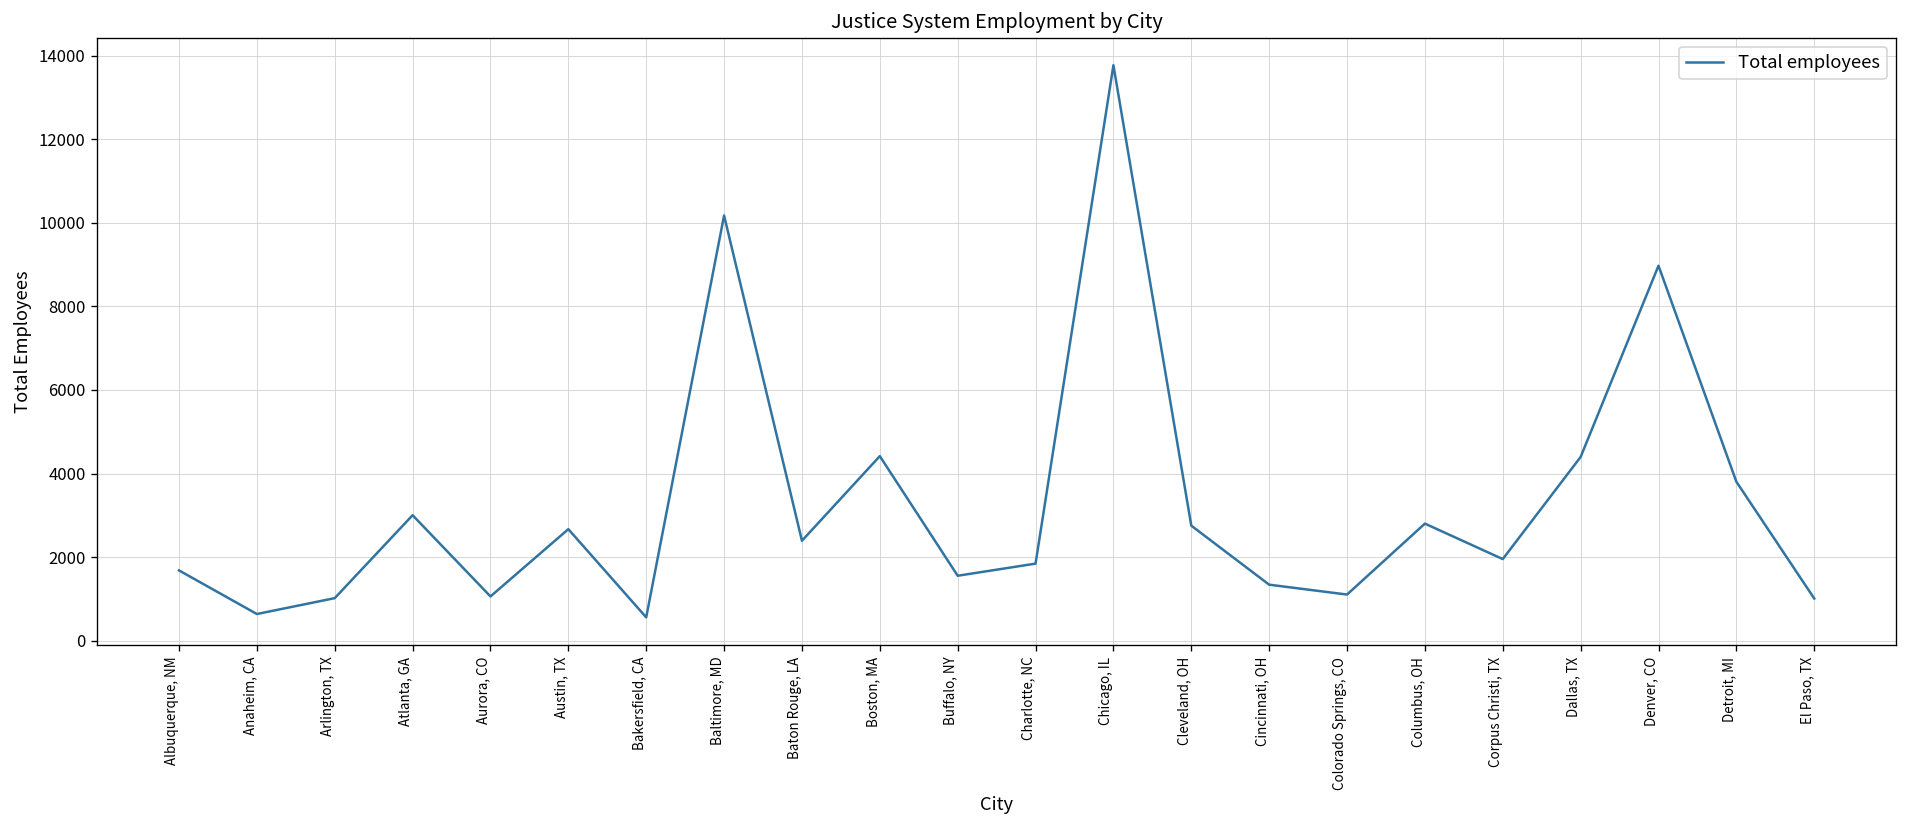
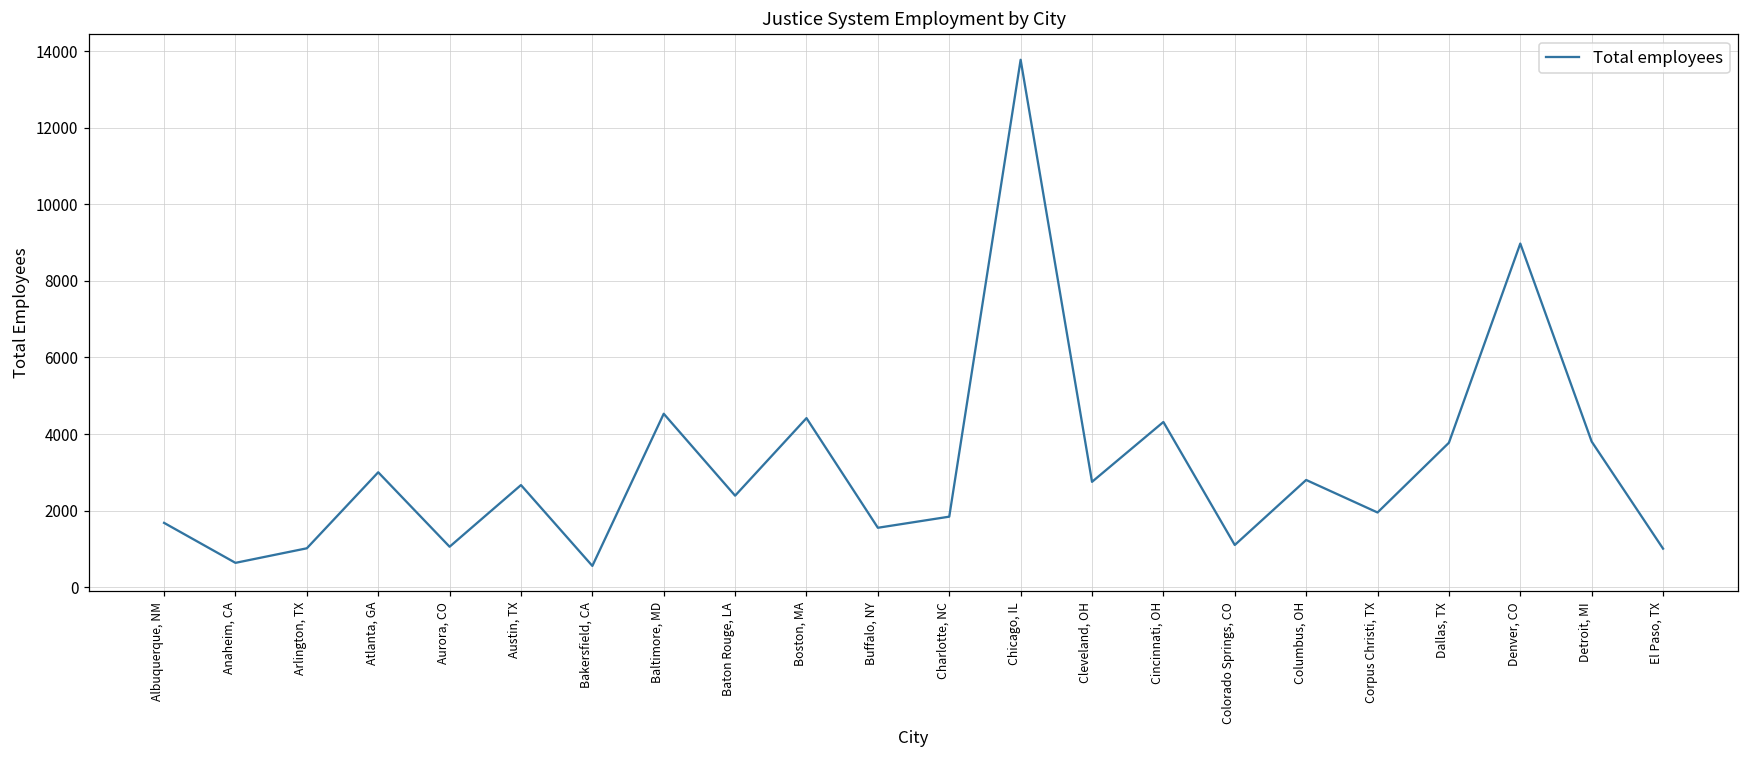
  {
    "Albuquerque, NM": 1700,
    "Anaheim, CA": 600,
    "Arlington, TX": 1000,
    "Atlanta, GA": 3000,
    "Aurora, CO": 1100,
    "Austin, TX": 2700,
    "Bakersfield, CA": 600,
-   "Baltimore, MD": 10200,
+   "Baltimore, MD": 4500,
    "Baton Rouge, LA": 2400,
    "Boston, MA": 4400,
    "Buffalo, NY": 1600,
    "Charlotte, NC": 1800,
    "Chicago, IL": 13800,
    "Cleveland, OH": 2800,
-   "Cincinnati, OH": 1300,
+   "Cincinnati, OH": 4300,
    "Colorado Springs, CO": 1100,
    "Columbus, OH": 2800,
    "Corpus Christi, TX": 2000,
-   "Dallas, TX": 4400,
+   "Dallas, TX": 3800,
    "Denver, CO": 9000,
    "Detroit, MI": 3800,
    "El Paso, TX": 1000
  }
